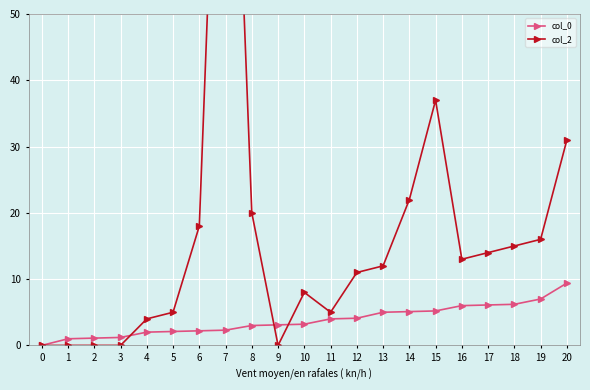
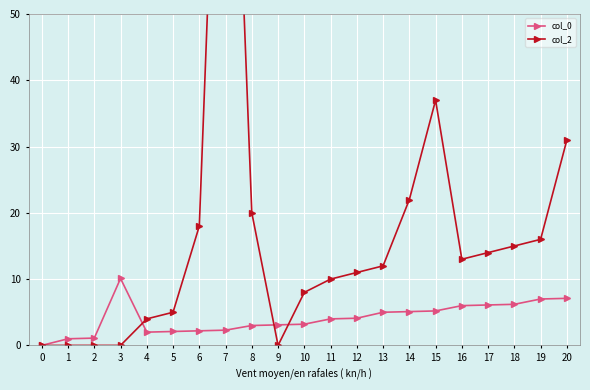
  {
    "col_0": {
      "1": 1,
      "2": 1,
-     "3": 1,
+     "3": 10,
      "4": 2,
      "5": 2,
      "6": 2,
      "7": 2,
      "8": 3,
      "9": 3,
      "10": 3,
      "11": 4,
      "12": 4,
      "13": 5,
      "14": 5,
      "15": 5,
      "16": 6,
      "17": 6,
      "18": 6,
      "19": 7,
-     "20": 9
+     "20": 7
    },
    "col_2": {
      "1": 0,
      "2": 0,
      "3": 0,
      "4": 4,
      "5": 5,
      "6": 18,
      "8": 20,
      "9": 0,
      "10": 8,
-     "11": 5,
+     "11": 10,
      "12": 11,
      "13": 12,
      "14": 22,
      "15": 37,
      "16": 13,
      "17": 14,
      "18": 15,
      "19": 16,
      "20": 31
    }
  }
